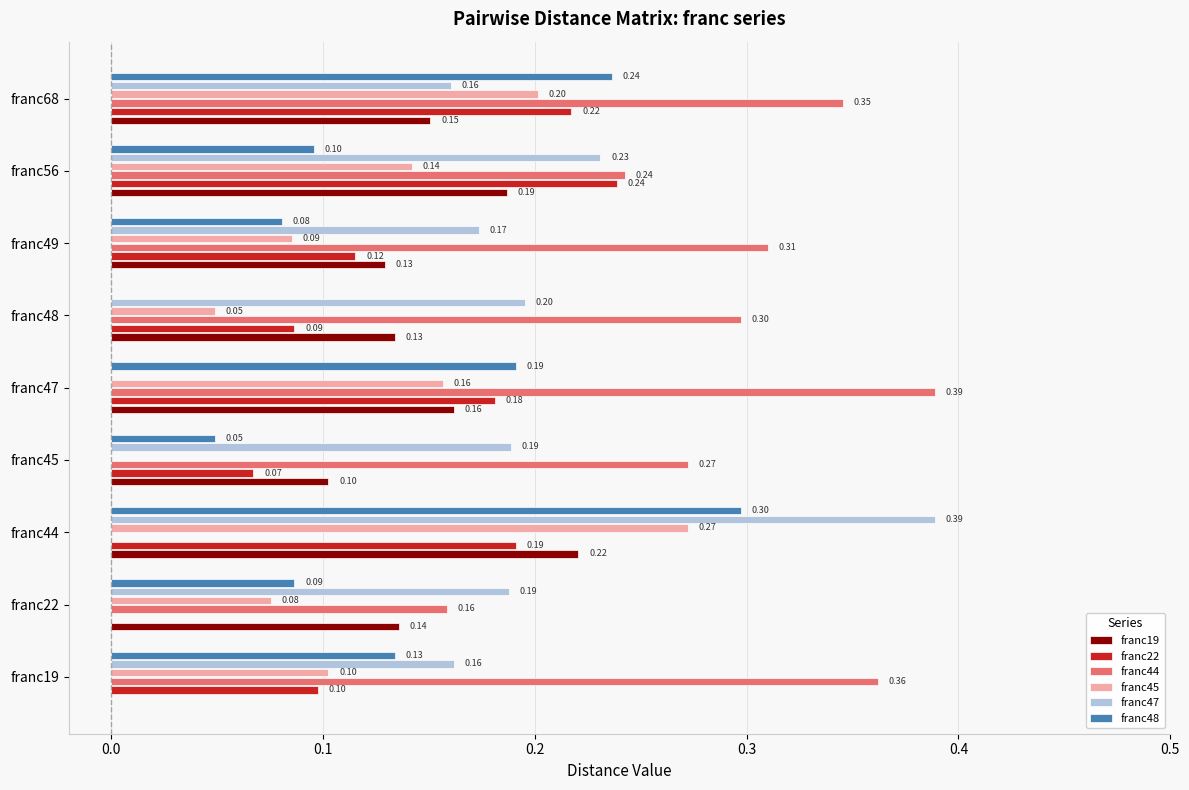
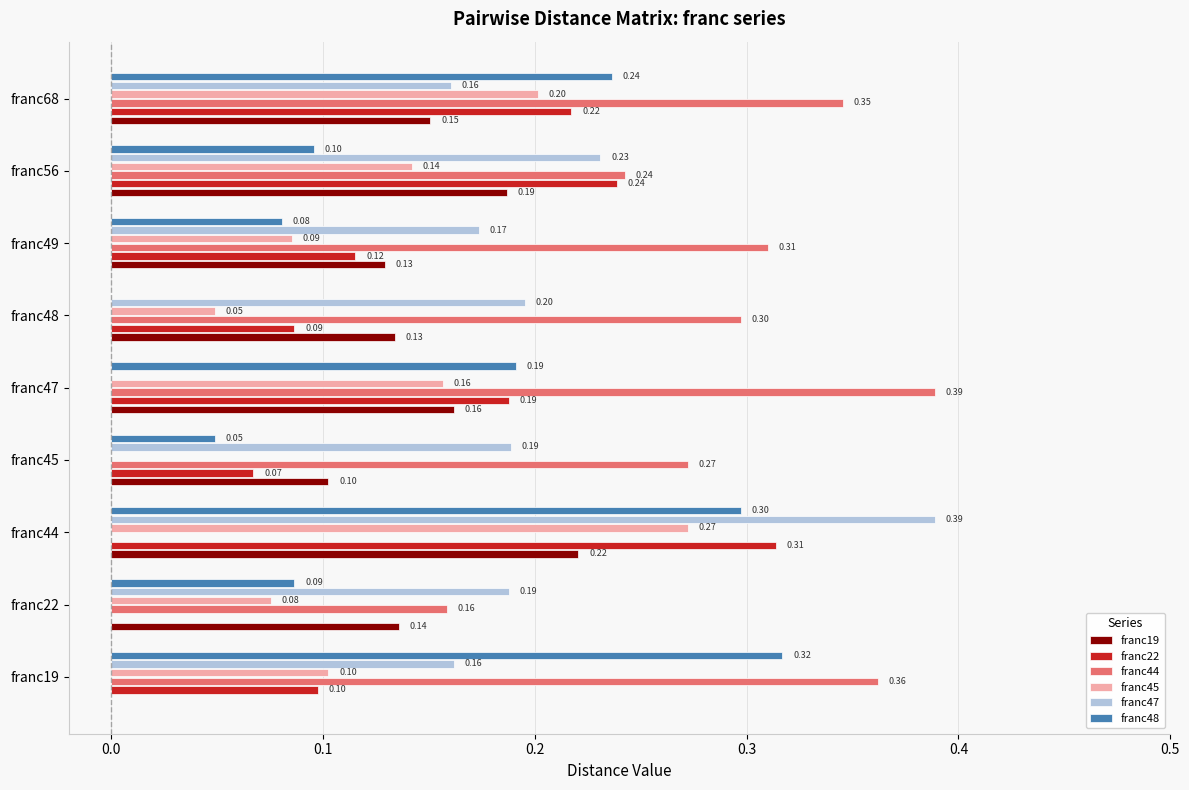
  {
    "franc19": {
      "franc68": 0.15,
      "franc56": 0.19,
      "franc49": 0.13,
      "franc48": 0.13,
      "franc47": 0.16,
      "franc45": 0.10,
      "franc44": 0.22,
      "franc22": 0.14
    },
    "franc22": {
      "franc68": 0.22,
      "franc49": 0.12,
      "franc48": 0.09,
-     "franc47": 0.18,
+     "franc47": 0.19,
      "franc45": 0.07,
-     "franc44": 0.19,
+     "franc44": 0.31,
      "franc19": 0.10
    },
    "franc44": {
      "franc68": 0.35,
      "franc56": 0.24,
      "franc49": 0.31,
      "franc48": 0.30,
      "franc47": 0.39,
      "franc45": 0.27,
      "franc22": 0.16,
      "franc19": 0.36
    },
    "franc45": {
      "franc68": 0.20,
      "franc56": 0.14,
      "franc49": 0.09,
      "franc48": 0.05,
      "franc47": 0.16,
      "franc44": 0.27,
      "franc22": 0.08,
      "franc19": 0.10
    },
    "franc47": {
      "franc68": 0.16,
      "franc56": 0.23,
      "franc49": 0.17,
      "franc48": 0.20,
      "franc45": 0.19,
      "franc44": 0.39,
      "franc22": 0.19,
      "franc19": 0.16
    },
    "franc48": {
      "franc68": 0.24,
      "franc56": 0.10,
      "franc49": 0.08,
      "franc47": 0.19,
      "franc45": 0.05,
      "franc44": 0.30,
      "franc22": 0.09,
-     "franc19": 0.13
+     "franc19": 0.32
    }
  }
